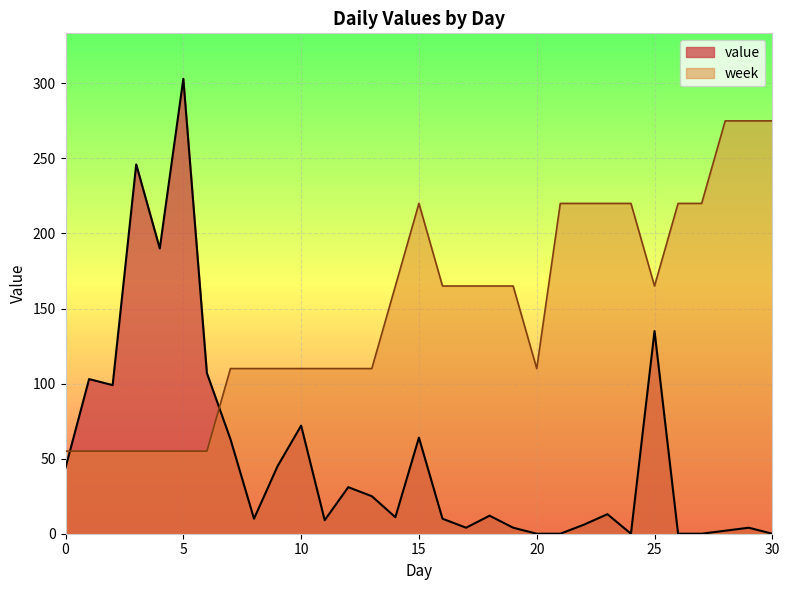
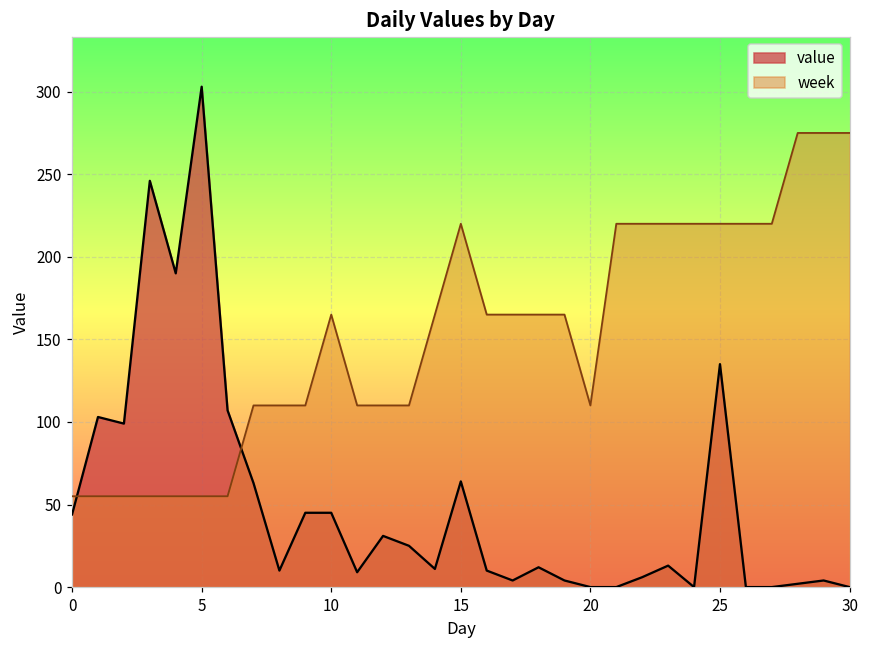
  {
    "value": {
      "0": 44,
      "5": 303,
-     "10": 72,
+     "10": 45,
      "15": 64,
      "20": 0,
      "25": 135,
      "30": 0
    },
    "week": {
      "0": 55,
      "5": 55,
-     "10": 110,
+     "10": 165,
      "15": 220,
      "20": 110,
-     "25": 165,
+     "25": 220,
      "30": 275
    }
  }
